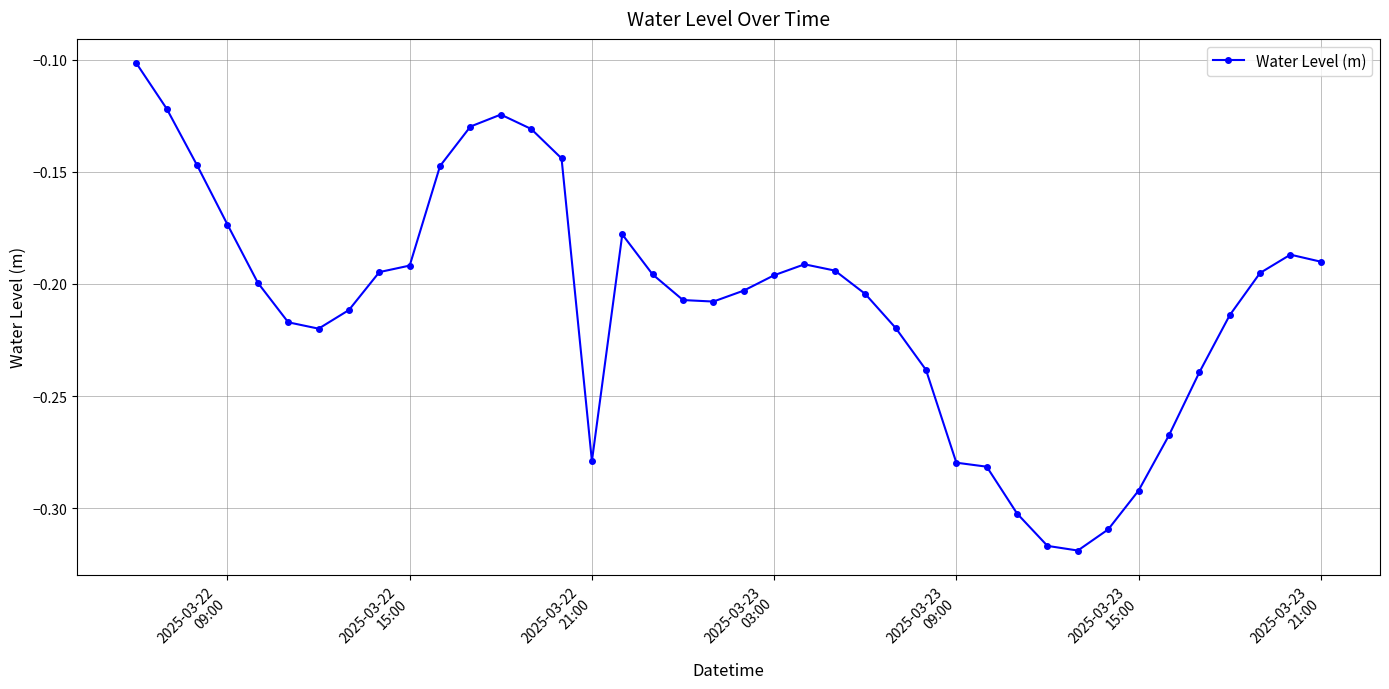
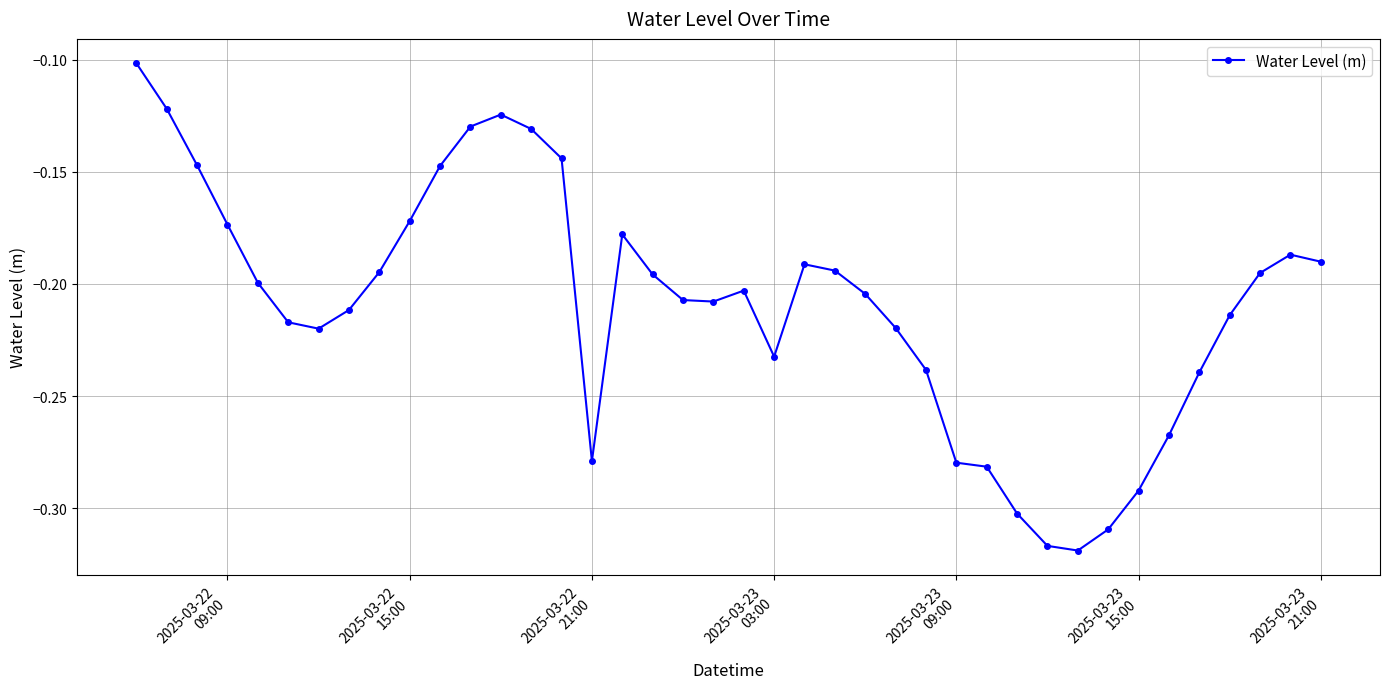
  {
    "2025-03-22 09:00": -0.174,
-   "2025-03-22 15:00": -0.192,
+   "2025-03-22 15:00": -0.172,
    "2025-03-22 21:00": -0.279,
-   "2025-03-23 03:00": -0.196,
+   "2025-03-23 03:00": -0.232,
    "2025-03-23 09:00": -0.280,
    "2025-03-23 15:00": -0.292,
    "2025-03-23 21:00": -0.190
  }
